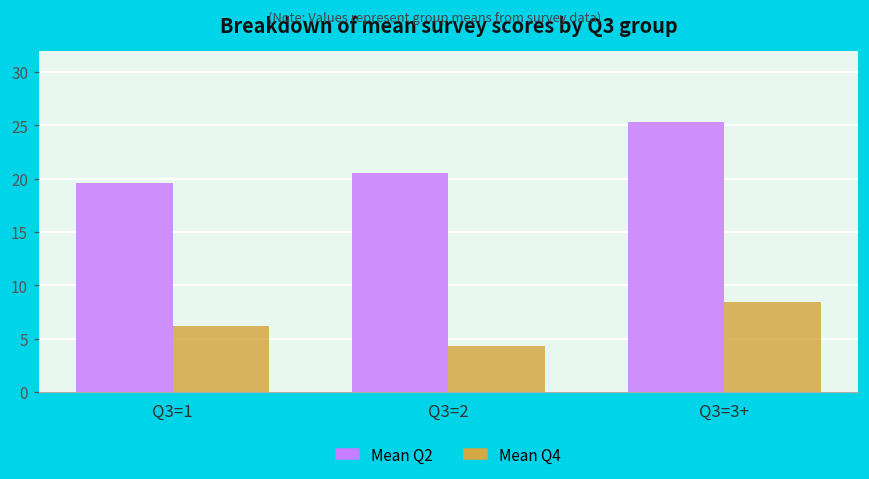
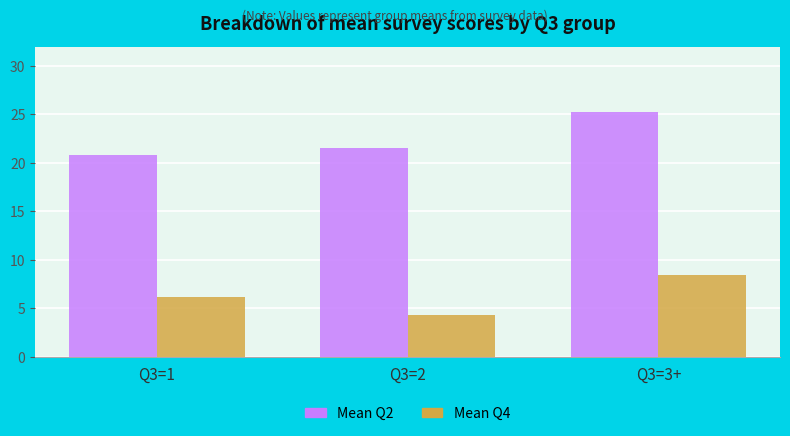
  {
    "Mean Q2": {
-     "Q3=1": 20,
-     "Q3=2": 21,
+     "Q3=1": 21,
+     "Q3=2": 22,
      "Q3=3+": 25
    },
    "Mean Q4": {
      "Q3=1": 6,
      "Q3=2": 4,
      "Q3=3+": 8
    }
  }
